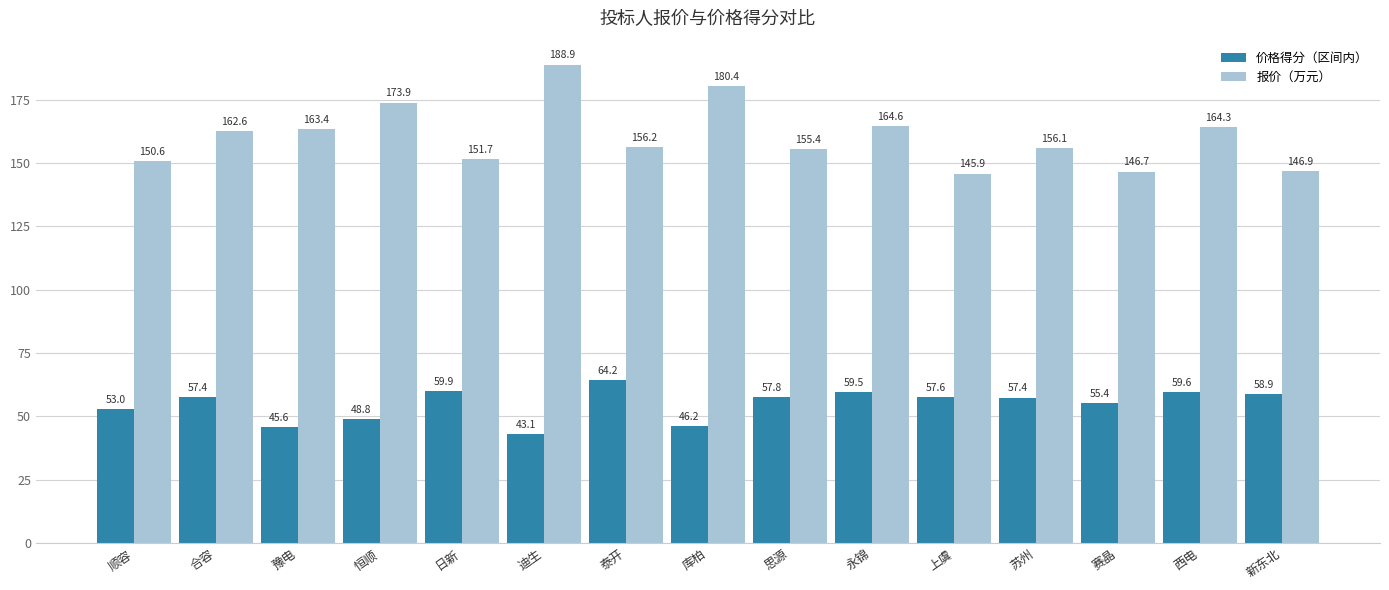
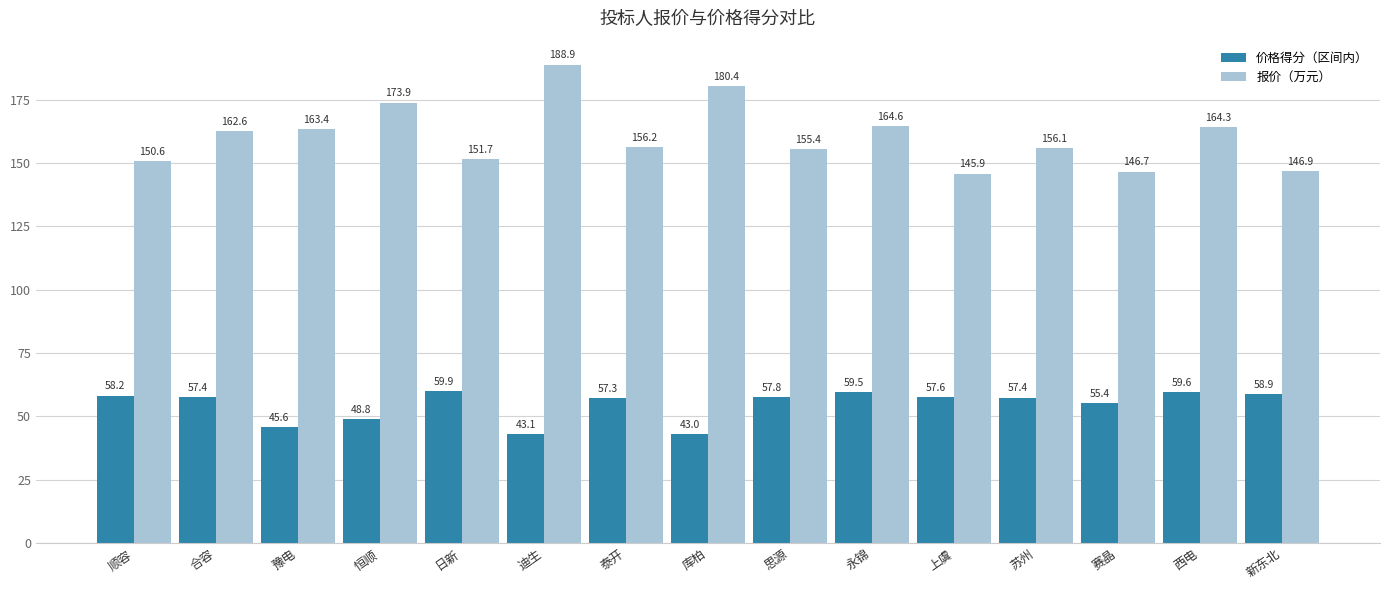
  {
    "价格得分（区间内）": {
-     "顺容": 53.0,
+     "顺容": 58.2,
      "合容": 57.4,
      "豫电": 45.6,
      "恒顺": 48.8,
      "日新": 59.9,
      "迪生": 43.1,
-     "泰开": 64.2,
-     "库柏": 46.2,
+     "泰开": 57.3,
+     "库柏": 43.0,
      "思源": 57.8,
      "永锦": 59.5,
      "上虞": 57.6,
      "苏州": 57.4,
      "赛晶": 55.4,
      "西电": 59.6,
      "新东北": 58.9
    },
    "报价（万元）": {
      "顺容": 150.6,
      "合容": 162.6,
      "豫电": 163.4,
      "恒顺": 173.9,
      "日新": 151.7,
      "迪生": 188.9,
      "泰开": 156.2,
      "库柏": 180.4,
      "思源": 155.4,
      "永锦": 164.6,
      "上虞": 145.9,
      "苏州": 156.1,
      "赛晶": 146.7,
      "西电": 164.3,
      "新东北": 146.9
    }
  }
